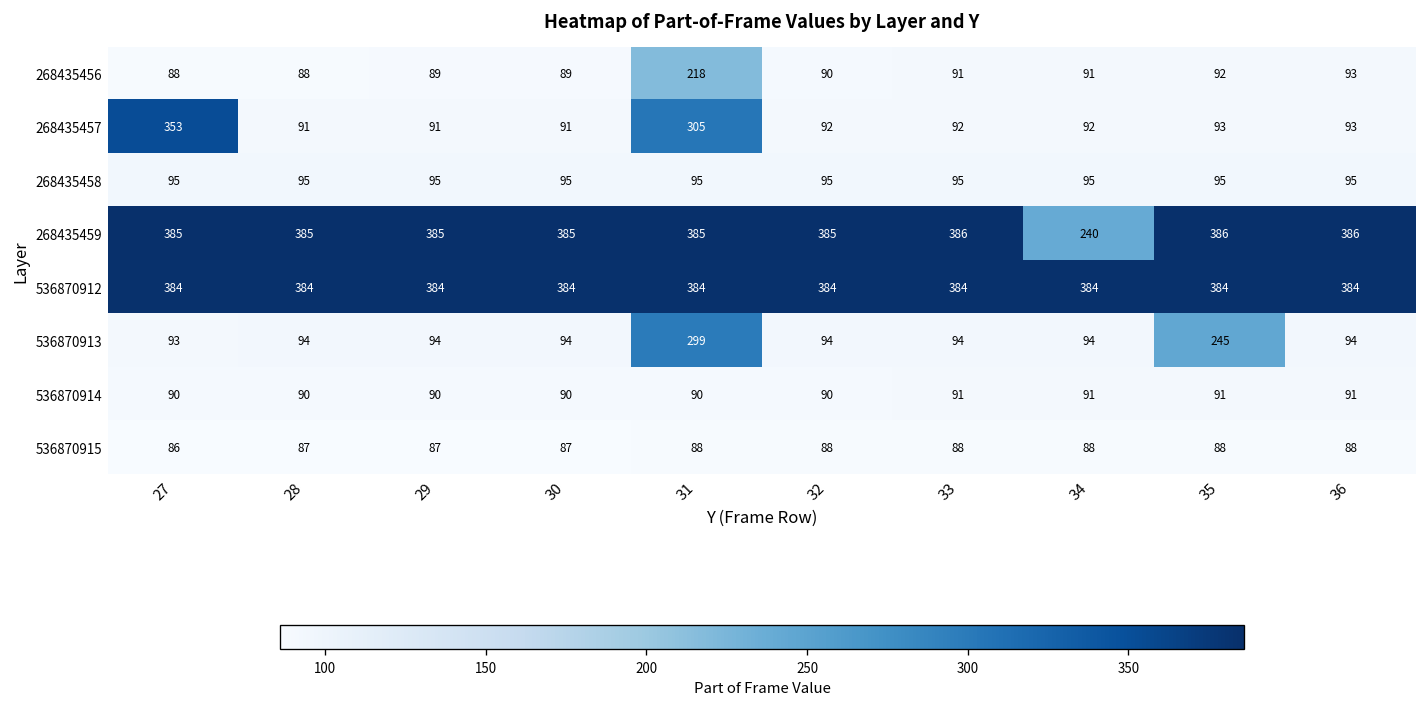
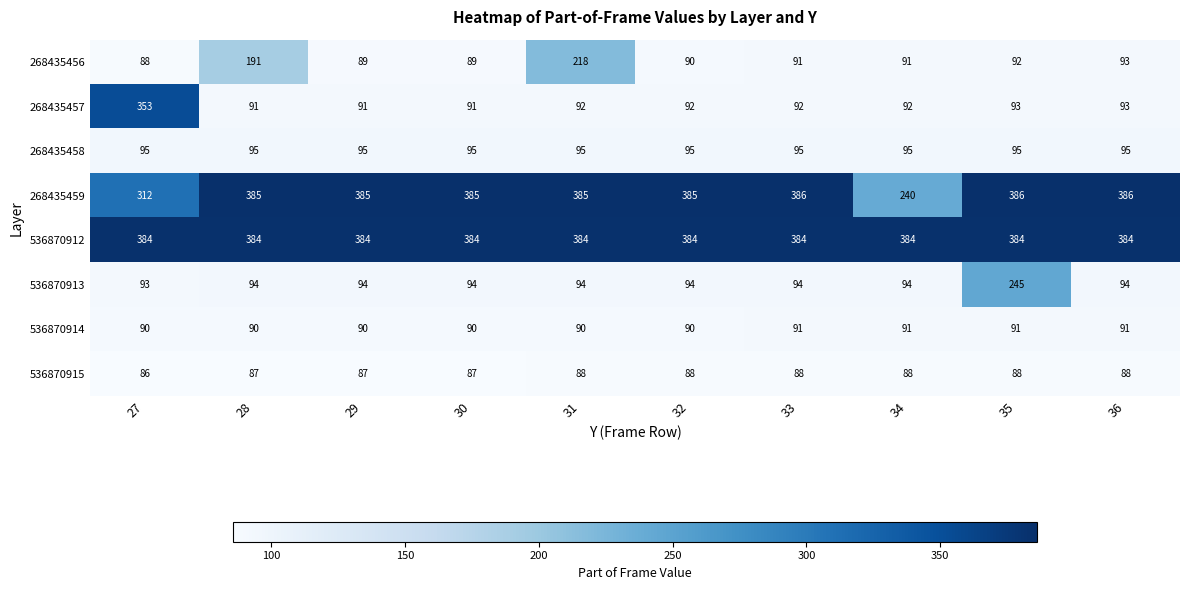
  {
    "268435456": {
      "27": 88,
-     "28": 88,
+     "28": 191,
      "29": 89,
      "30": 89,
      "31": 218,
      "32": 90,
      "33": 91,
      "34": 91,
      "35": 92,
      "36": 93
    },
    "268435457": {
      "27": 353,
      "28": 91,
      "29": 91,
      "30": 91,
-     "31": 305,
+     "31": 92,
      "32": 92,
      "33": 92,
      "34": 92,
      "35": 93,
      "36": 93
    },
    "268435458": {
      "27": 95,
      "28": 95,
      "29": 95,
      "30": 95,
      "31": 95,
      "32": 95,
      "33": 95,
      "34": 95,
      "35": 95,
      "36": 95
    },
    "268435459": {
-     "27": 385,
+     "27": 312,
      "28": 385,
      "29": 385,
      "30": 385,
      "31": 385,
      "32": 385,
      "33": 386,
      "34": 240,
      "35": 386,
      "36": 386
    },
    "536870912": {
      "27": 384,
      "28": 384,
      "29": 384,
      "30": 384,
      "31": 384,
      "32": 384,
      "33": 384,
      "34": 384,
      "35": 384,
      "36": 384
    },
    "536870913": {
      "27": 93,
      "28": 94,
      "29": 94,
      "30": 94,
-     "31": 299,
+     "31": 94,
      "32": 94,
      "33": 94,
      "34": 94,
      "35": 245,
      "36": 94
    },
    "536870914": {
      "27": 90,
      "28": 90,
      "29": 90,
      "30": 90,
      "31": 90,
      "32": 90,
      "33": 91,
      "34": 91,
      "35": 91,
      "36": 91
    },
    "536870915": {
      "27": 86,
      "28": 87,
      "29": 87,
      "30": 87,
      "31": 88,
      "32": 88,
      "33": 88,
      "34": 88,
      "35": 88,
      "36": 88
    }
  }
